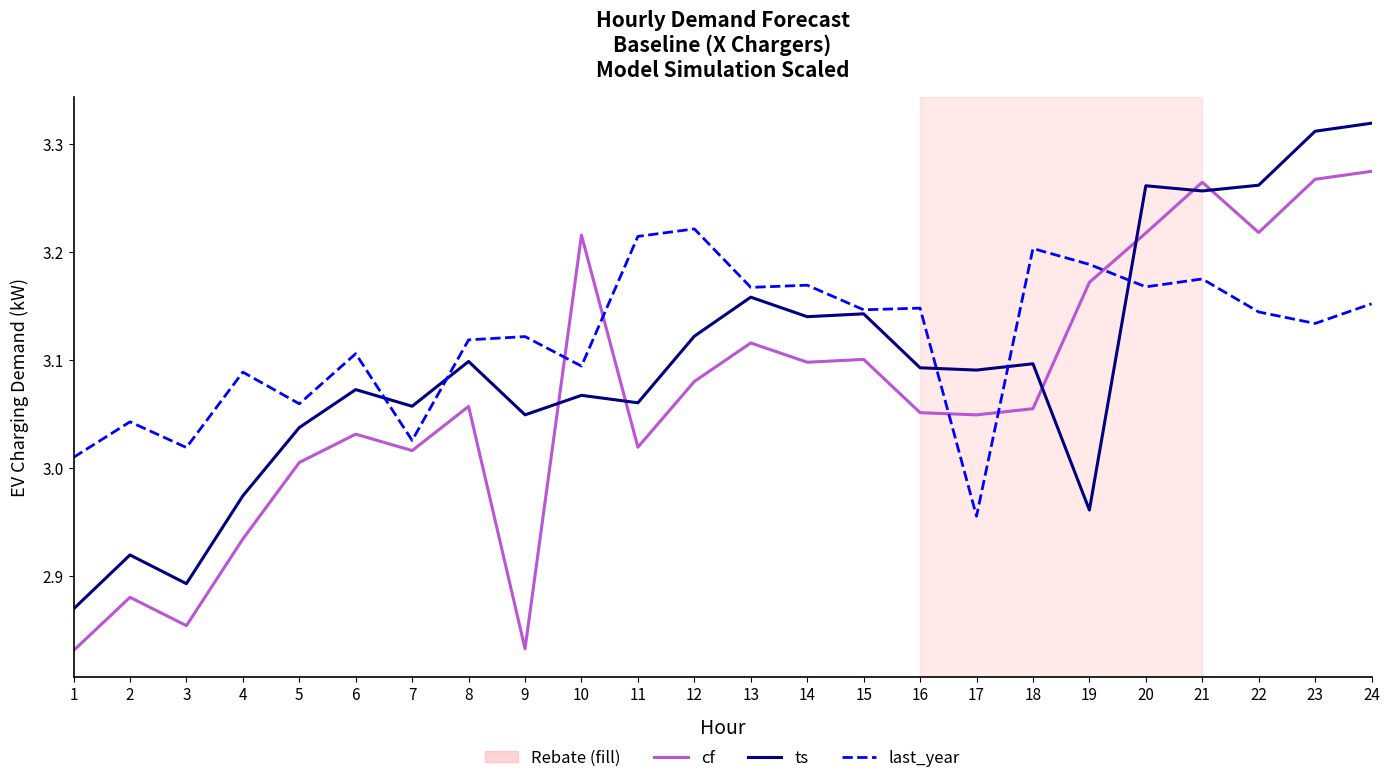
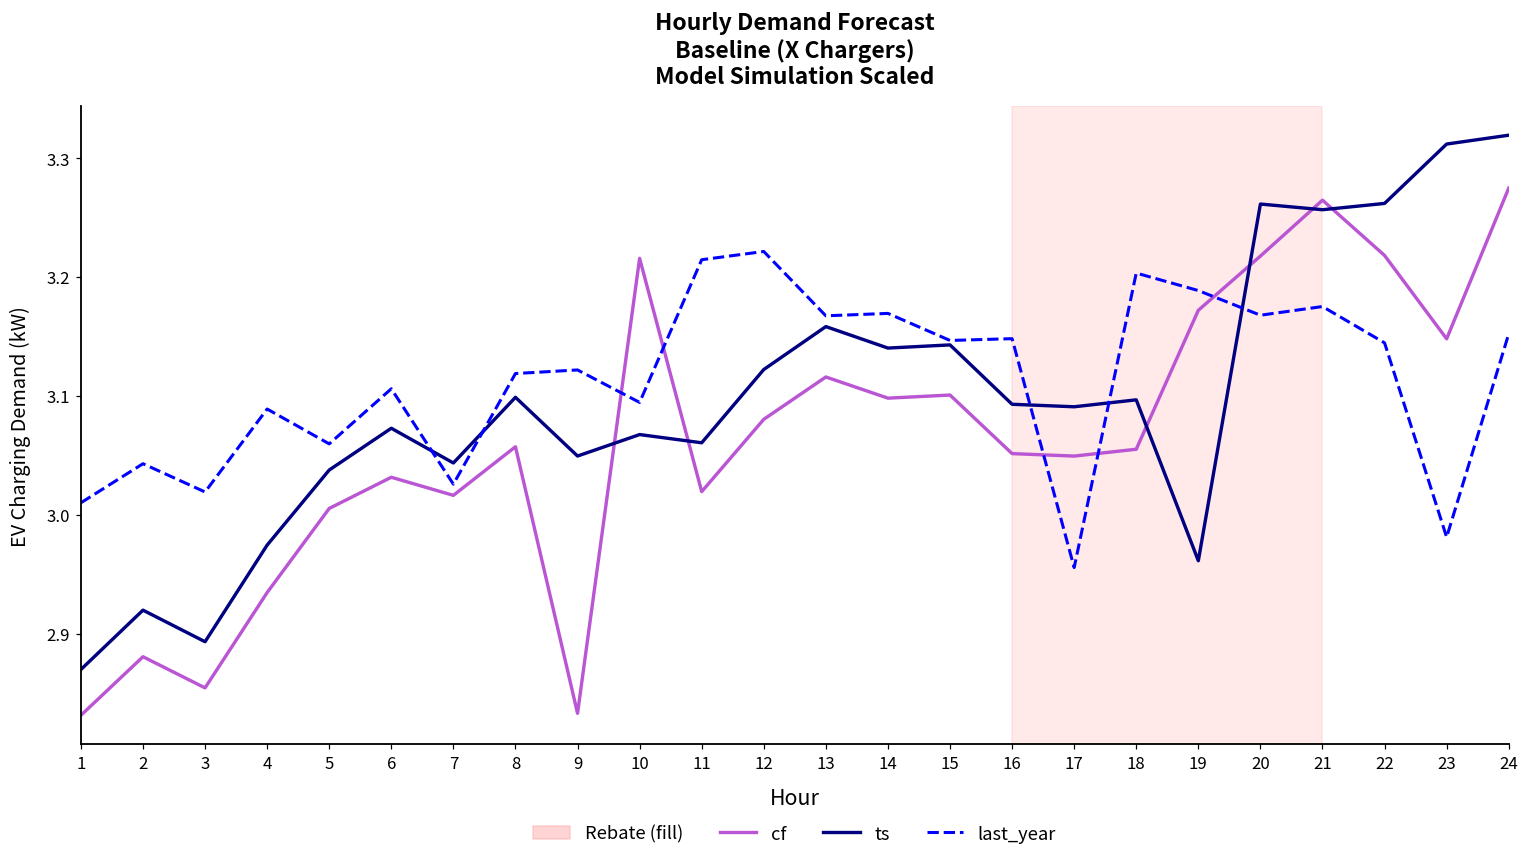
  {
    "cf": {
      "1": 2.831,
      "2": 2.881,
      "3": 2.854,
      "4": 2.935,
      "5": 3.005,
      "6": 3.032,
      "7": 3.016,
      "8": 3.057,
      "9": 2.833,
      "10": 3.216,
      "11": 3.019,
      "12": 3.080,
      "13": 3.116,
      "14": 3.098,
      "15": 3.101,
      "16": 3.051,
      "17": 3.049,
      "18": 3.055,
      "19": 3.172,
      "20": 3.218,
      "21": 3.265,
      "22": 3.218,
-     "23": 3.267,
+     "23": 3.148,
      "24": 3.275
    },
    "ts": {
      "1": 2.870,
      "2": 2.920,
      "3": 2.893,
      "4": 2.974,
      "5": 3.038,
      "6": 3.073,
-     "7": 3.057,
+     "7": 3.044,
      "8": 3.099,
      "9": 3.049,
      "10": 3.067,
      "11": 3.061,
      "12": 3.122,
      "13": 3.158,
      "14": 3.140,
      "15": 3.143,
      "16": 3.093,
      "17": 3.091,
      "18": 3.097,
      "19": 2.961,
      "20": 3.261,
      "21": 3.257,
      "22": 3.262,
      "23": 3.312,
      "24": 3.319
    },
    "last_year": {
      "1": 3.010,
      "2": 3.043,
      "3": 3.019,
      "4": 3.089,
      "5": 3.060,
      "6": 3.106,
      "7": 3.026,
      "8": 3.119,
      "9": 3.122,
      "10": 3.094,
      "11": 3.215,
      "12": 3.221,
      "13": 3.167,
      "14": 3.169,
      "15": 3.147,
      "16": 3.148,
      "17": 2.956,
      "18": 3.203,
      "19": 3.189,
      "20": 3.168,
      "21": 3.175,
      "22": 3.145,
-     "23": 3.134,
+     "23": 2.981,
      "24": 3.152
    }
  }
